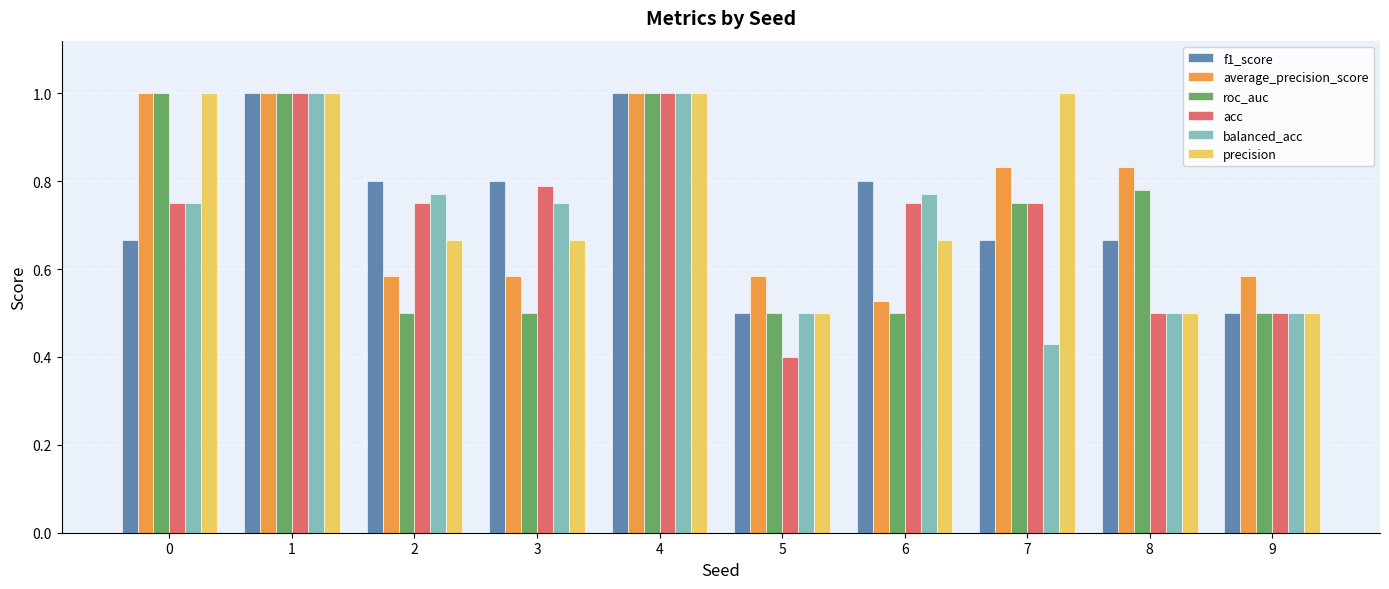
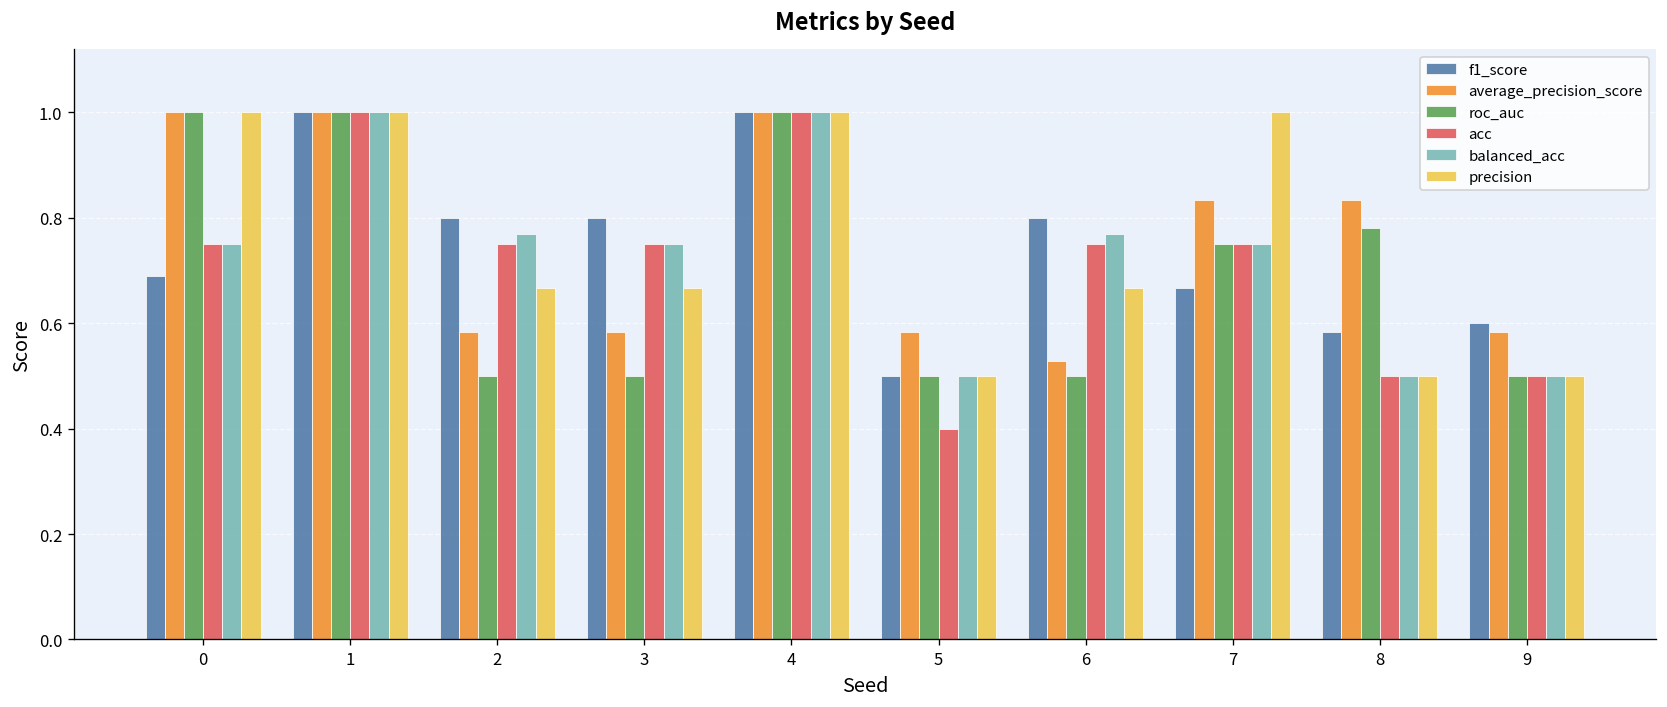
  {
    "f1_score": {
-     "0": 0.67,
+     "0": 0.69,
      "1": 1.00,
      "2": 0.80,
      "3": 0.80,
      "4": 1.00,
      "5": 0.50,
      "6": 0.80,
      "7": 0.67,
-     "8": 0.67,
-     "9": 0.5
+     "8": 0.58,
+     "9": 0.6
    },
    "average_precision_score": {
      "0": 1.00,
      "1": 1.00,
      "2": 0.58,
      "3": 0.58,
      "4": 1.00,
      "5": 0.58,
      "6": 0.53,
      "7": 0.83,
      "8": 0.83,
      "9": 0.58
    },
    "roc_auc": {
      "0": 1.00,
      "1": 1.00,
      "2": 0.50,
      "3": 0.50,
      "4": 1.00,
      "5": 0.50,
      "6": 0.50,
      "7": 0.75,
      "8": 0.78,
      "9": 0.50
    },
    "acc": {
      "0": 0.75,
      "1": 1.00,
      "2": 0.75,
-     "3": 0.79,
+     "3": 0.75,
      "4": 1.00,
      "5": 0.40,
      "6": 0.75,
      "7": 0.75,
      "8": 0.50,
      "9": 0.50
    },
    "balanced_acc": {
      "0": 0.75,
      "1": 1.00,
      "2": 0.77,
      "3": 0.75,
      "4": 1.00,
      "5": 0.50,
      "6": 0.77,
-     "7": 0.43,
+     "7": 0.75,
      "8": 0.50,
      "9": 0.50
    },
    "precision": {
      "0": 1.00,
      "1": 1.00,
      "2": 0.67,
      "3": 0.67,
      "4": 1.00,
      "5": 0.50,
      "6": 0.67,
      "7": 1.00,
      "8": 0.50,
      "9": 0.50
    }
  }
